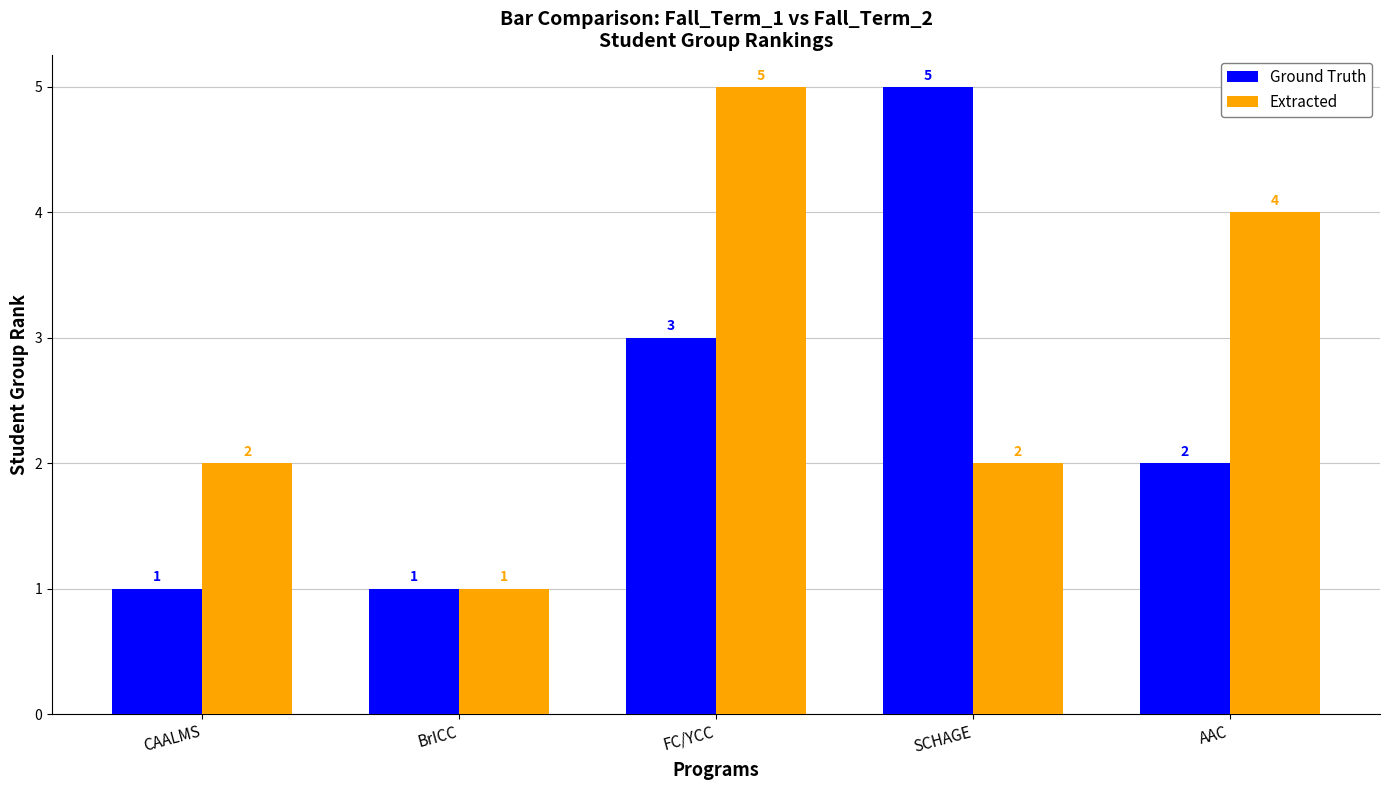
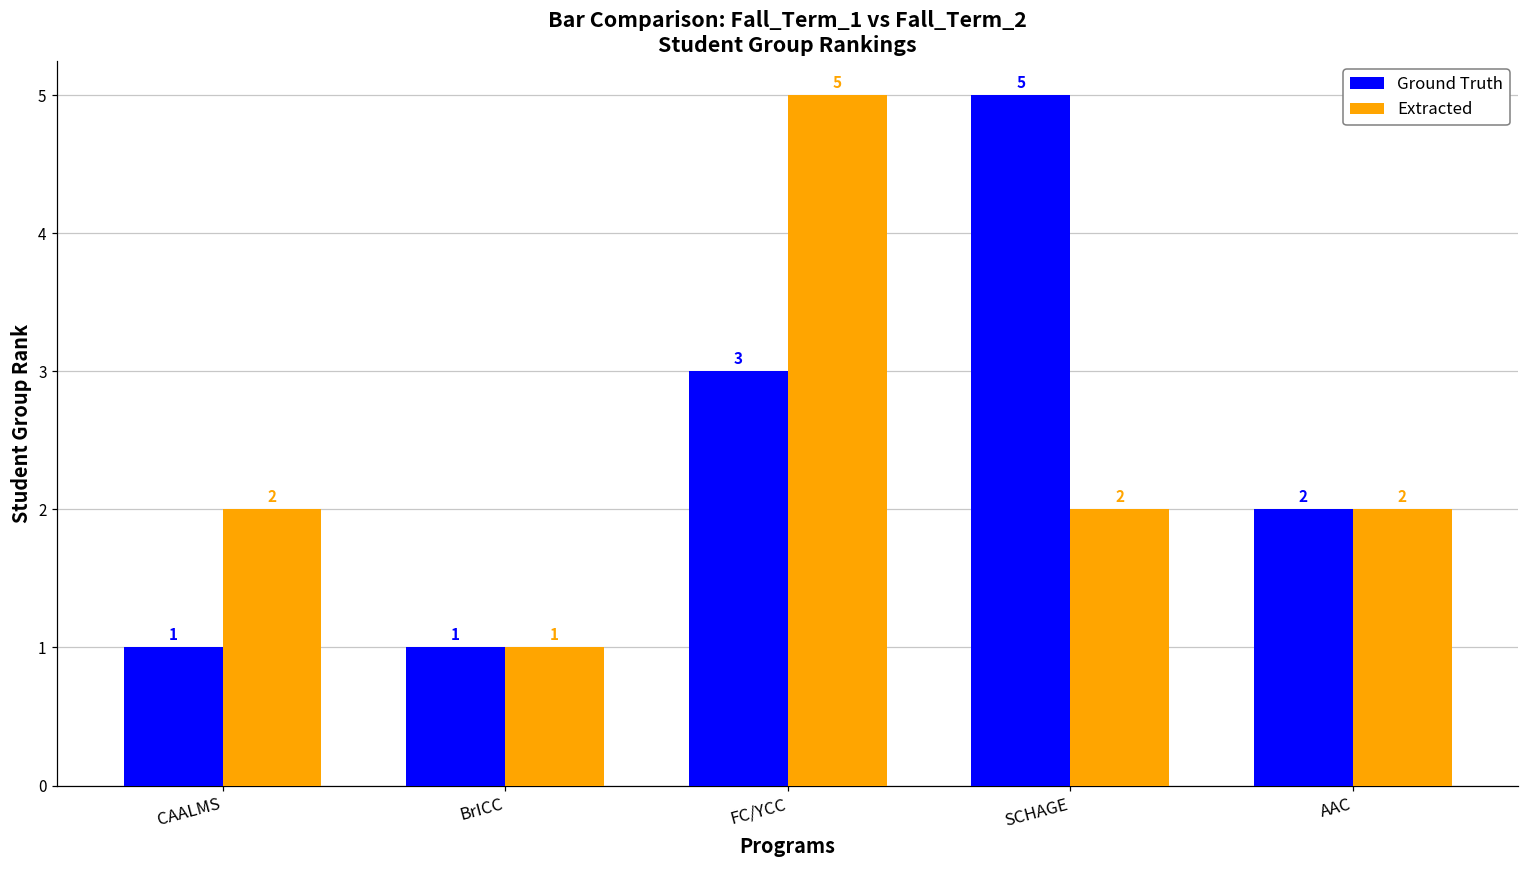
  {
    "Ground Truth": {
      "CAALMS": 1,
      "BrICC": 1,
      "FC/YCC": 3,
      "SCHAGE": 5,
      "AAC": 2
    },
    "Extracted": {
      "CAALMS": 2,
      "BrICC": 1,
      "FC/YCC": 5,
      "SCHAGE": 2,
-     "AAC": 4
+     "AAC": 2
    }
  }
